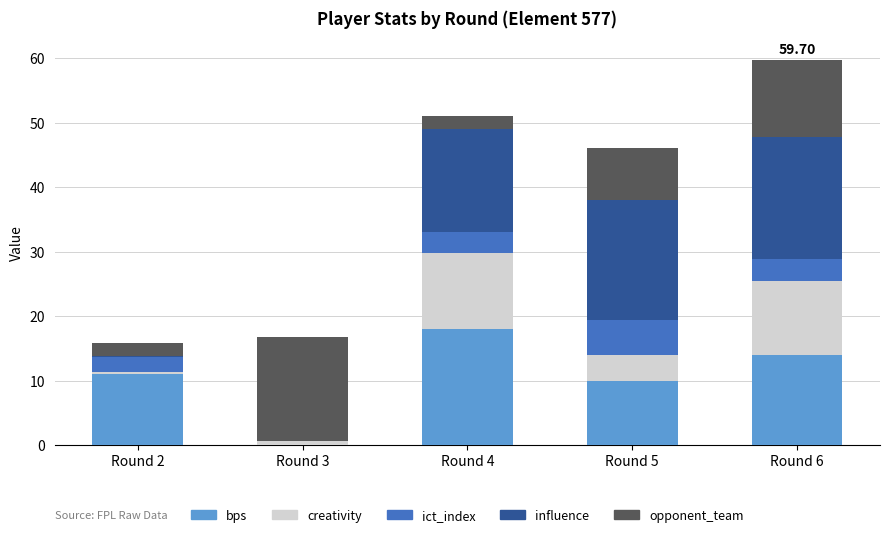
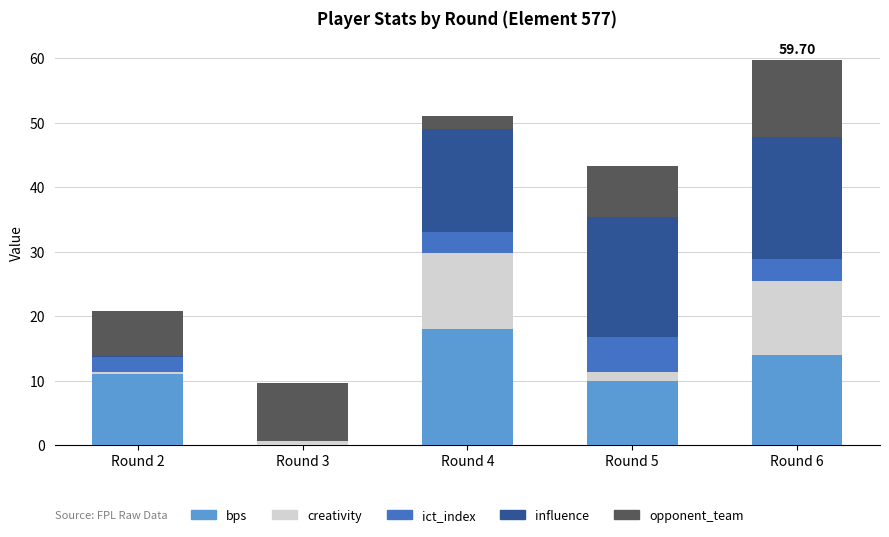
  {
    "creativity": {
      "Round 3": 1,
      "Round 4": 12,
-     "Round 5": 4,
+     "Round 5": 1,
      "Round 6": 12
    },
    "opponent_team": {
-     "Round 2": 2,
-     "Round 3": 16,
+     "Round 2": 7,
+     "Round 3": 9,
      "Round 4": 2,
      "Round 5": 8
    }
  }
